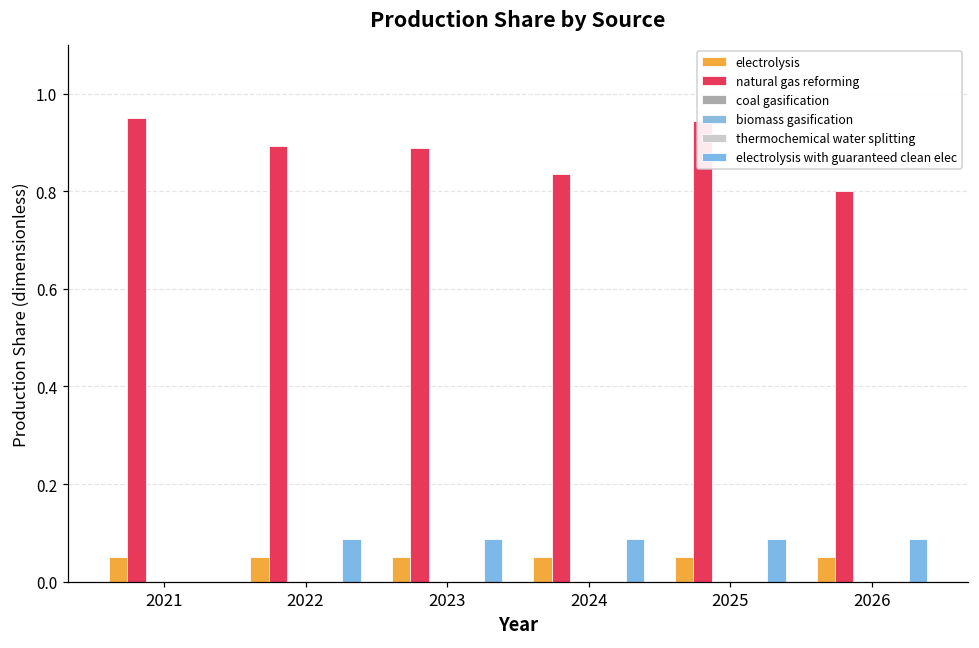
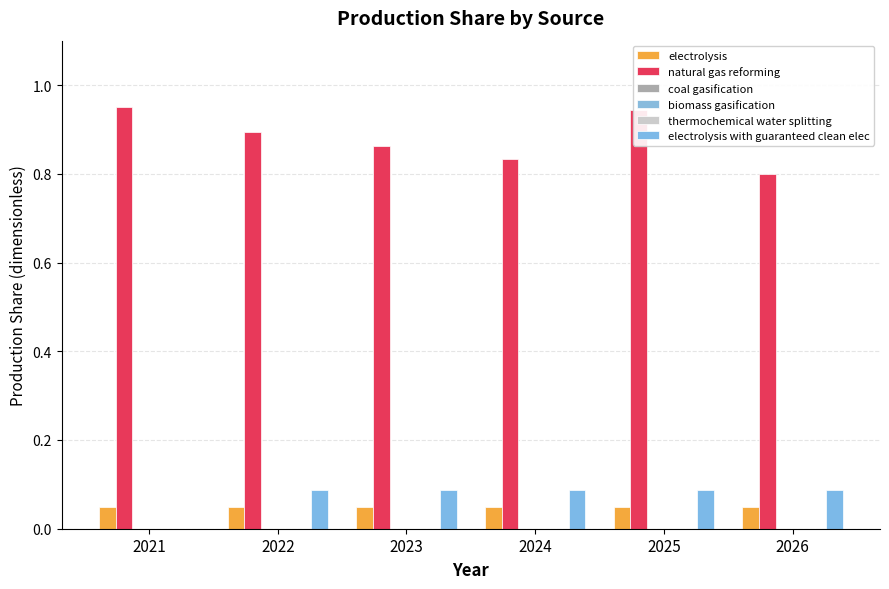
  {
    "electrolysis": {
      "2021": 0.05,
      "2022": 0.05,
      "2023": 0.05,
      "2024": 0.05,
      "2025": 0.05,
      "2026": 0.05
    },
    "natural gas reforming": {
      "2021": 0.95,
      "2022": 0.89,
-     "2023": 0.89,
+     "2023": 0.86,
      "2024": 0.83,
      "2026": 0.80
    }
  }
